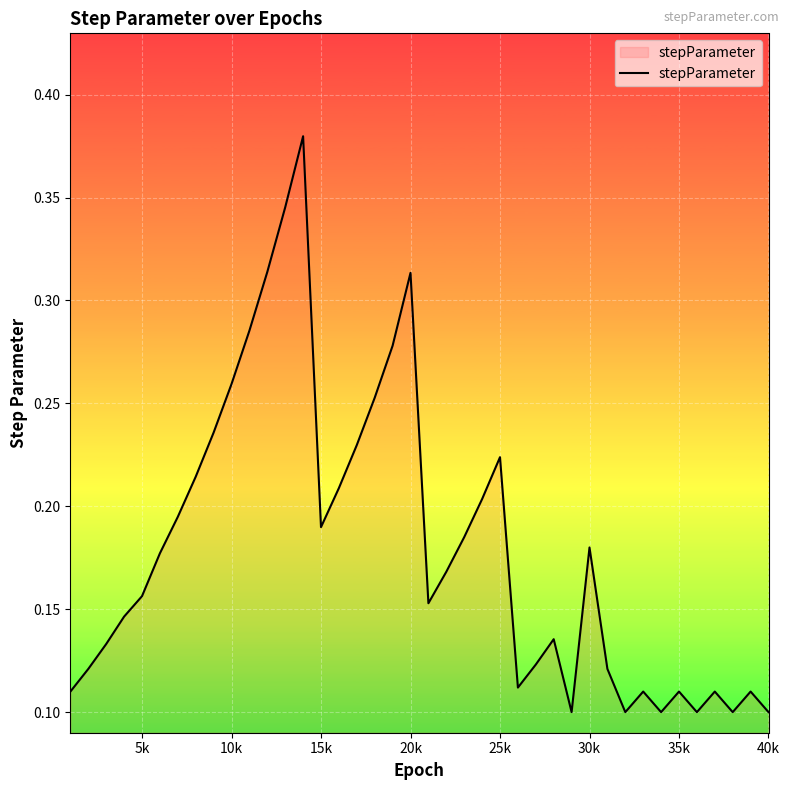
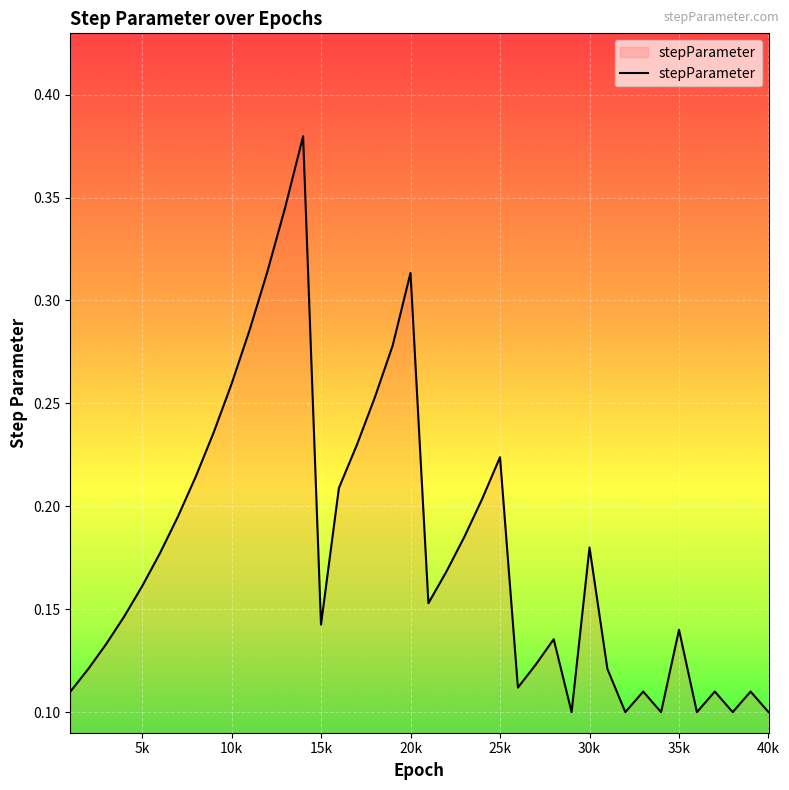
  {
-   "5k": 0.156,
+   "5k": 0.161,
    "10k": 0.259,
-   "15k": 0.190,
+   "15k": 0.143,
    "20k": 0.313,
    "25k": 0.224,
    "30k": 0.180,
-   "35k": 0.11,
+   "35k": 0.14,
    "40k": 0.100
  }
